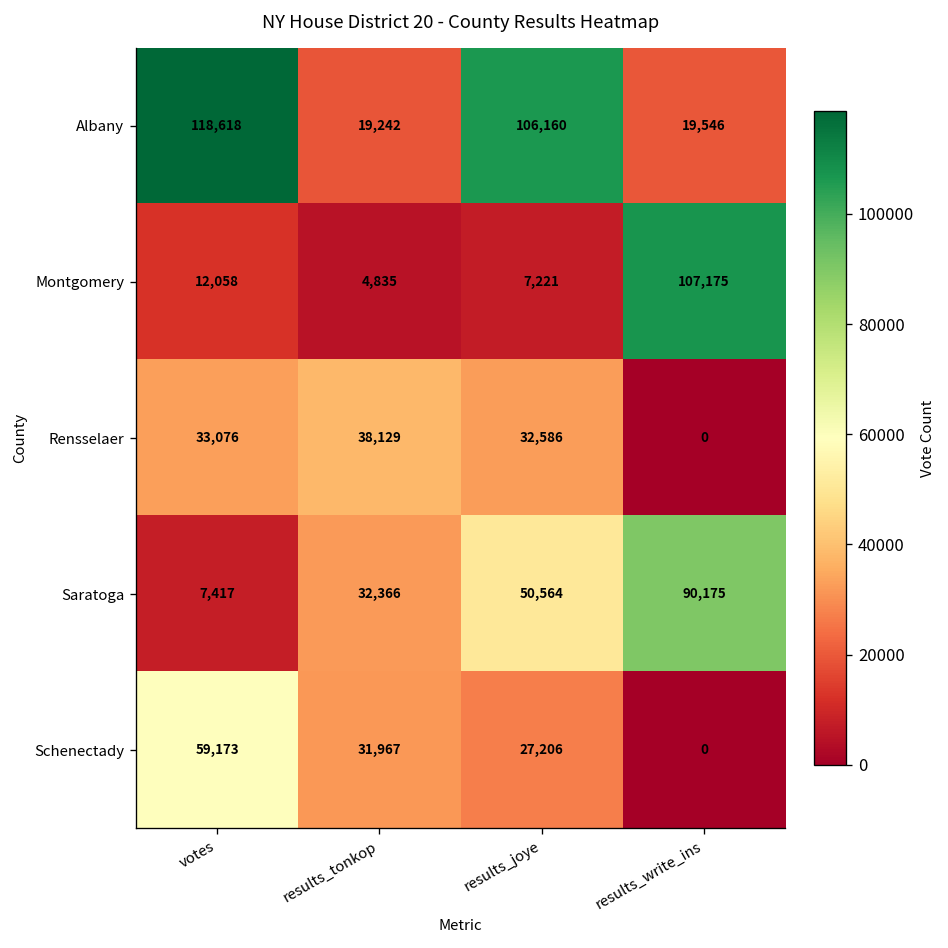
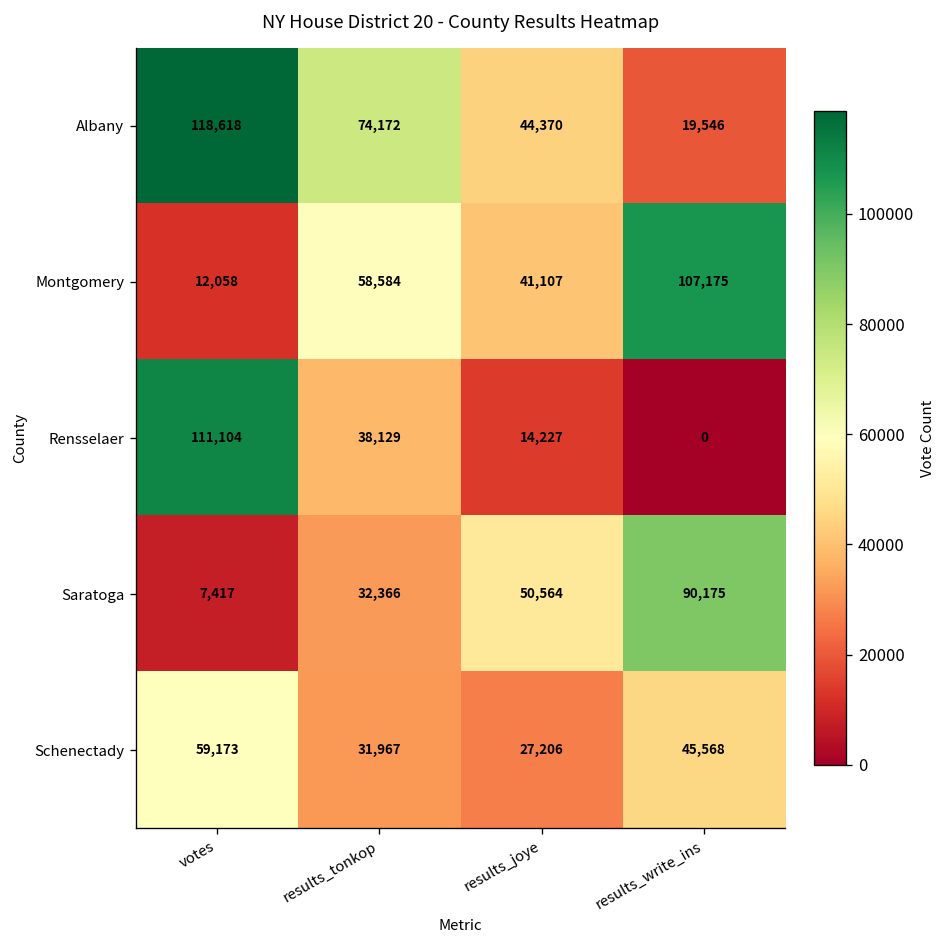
  {
    "Albany": {
      "votes": "118,618",
-     "results_tonkop": "19,242",
-     "results_joye": "106,160",
+     "results_tonkop": "74,172",
+     "results_joye": "44,370",
      "results_write_ins": "19,546"
    },
    "Montgomery": {
      "votes": "12,058",
-     "results_tonkop": "4,835",
-     "results_joye": "7,221",
+     "results_tonkop": "58,584",
+     "results_joye": "41,107",
      "results_write_ins": "107,175"
    },
    "Rensselaer": {
-     "votes": "33,076",
+     "votes": "111,104",
      "results_tonkop": "38,129",
-     "results_joye": "32,586",
+     "results_joye": "14,227",
      "results_write_ins": "0"
    },
    "Saratoga": {
      "votes": "7,417",
      "results_tonkop": "32,366",
      "results_joye": "50,564",
      "results_write_ins": "90,175"
    },
    "Schenectady": {
      "votes": "59,173",
      "results_tonkop": "31,967",
      "results_joye": "27,206",
-     "results_write_ins": "0"
+     "results_write_ins": "45,568"
    }
  }
